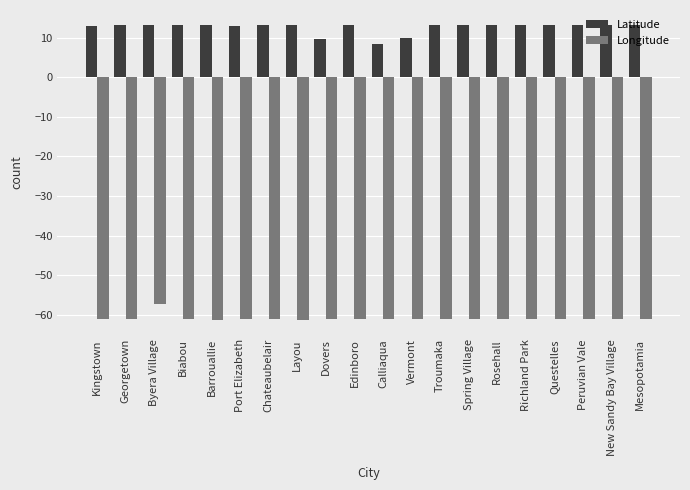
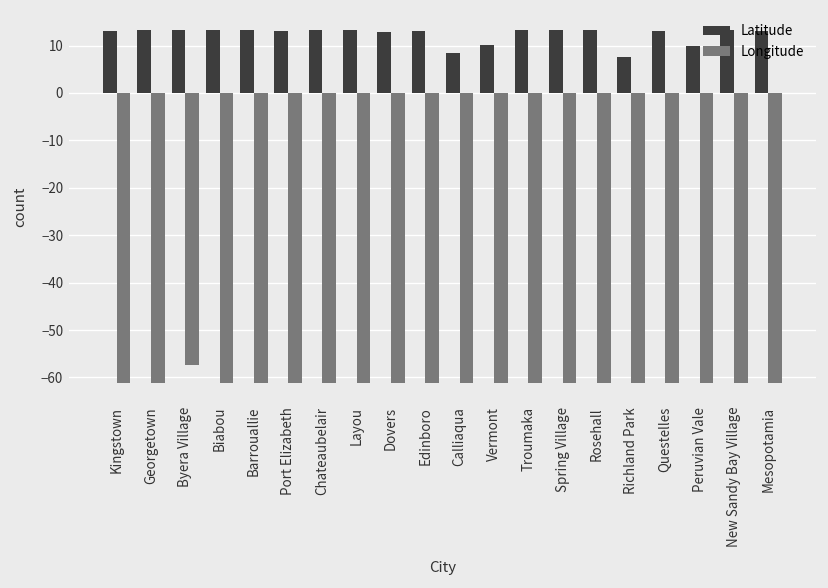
  {
    "Latitude": {
      "Kingstown": 13,
      "Georgetown": 13,
      "Byera Village": 13,
      "Biabou": 13,
      "Barrouallie": 13,
      "Port Elizabeth": 13,
      "Chateaubelair": 13,
      "Layou": 13,
-     "Dovers": 10,
+     "Dovers": 13,
      "Edinboro": 13,
      "Calliaqua": 8,
      "Vermont": 10,
      "Troumaka": 13,
      "Spring Village": 13,
      "Rosehall": 13,
-     "Richland Park": 13,
+     "Richland Park": 8,
      "Questelles": 13,
-     "Peruvian Vale": 13,
+     "Peruvian Vale": 10,
      "New Sandy Bay Village": 13,
      "Mesopotamia": 13
    },
    "Longitude": {
      "Kingstown": -61,
      "Georgetown": -61,
      "Byera Village": -57,
      "Biabou": -61,
      "Barrouallie": -61,
      "Port Elizabeth": -61,
      "Chateaubelair": -61,
      "Layou": -61,
      "Dovers": -61,
      "Edinboro": -61,
      "Calliaqua": -61,
      "Vermont": -61,
      "Troumaka": -61,
      "Spring Village": -61,
      "Rosehall": -61,
      "Richland Park": -61,
      "Questelles": -61,
      "Peruvian Vale": -61,
      "New Sandy Bay Village": -61,
      "Mesopotamia": -61
    }
  }
